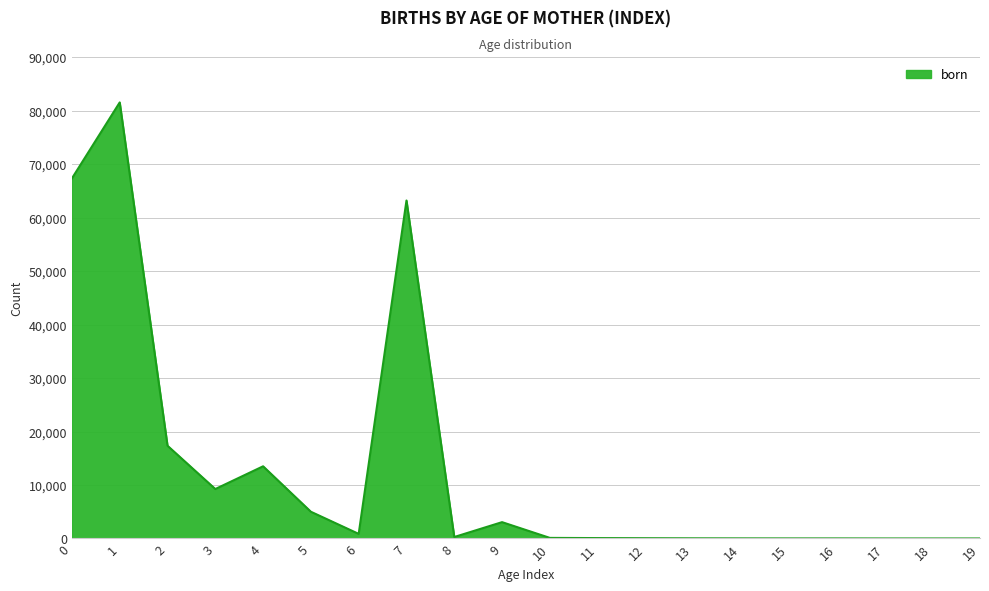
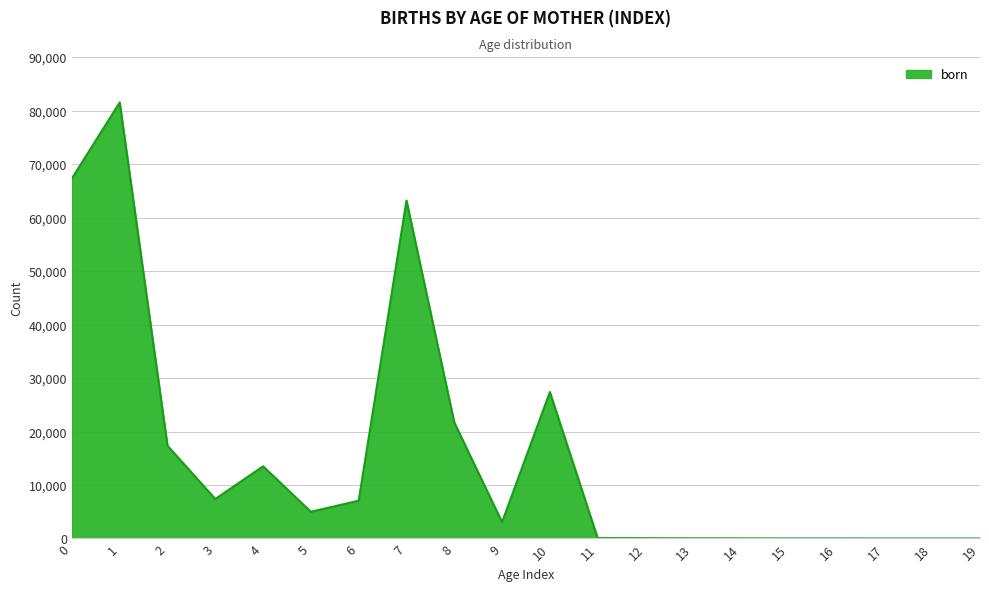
  {
    "0": "67,000",
    "1": "82,000",
    "2": "17,000",
-   "3": "9,000",
+   "3": "7,000",
    "4": "14,000",
    "5": "5,000",
-   "6": "1,000",
+   "6": "7,000",
    "7": "63,000",
-   "8": "0",
+   "8": "22,000",
    "9": "3,000",
-   "10": "0",
+   "10": "27,000",
    "11": "0",
    "12": "0",
    "13": "0",
    "14": "0",
    "15": "0",
    "16": "0",
    "17": "0",
    "18": "0",
    "19": "0"
  }
